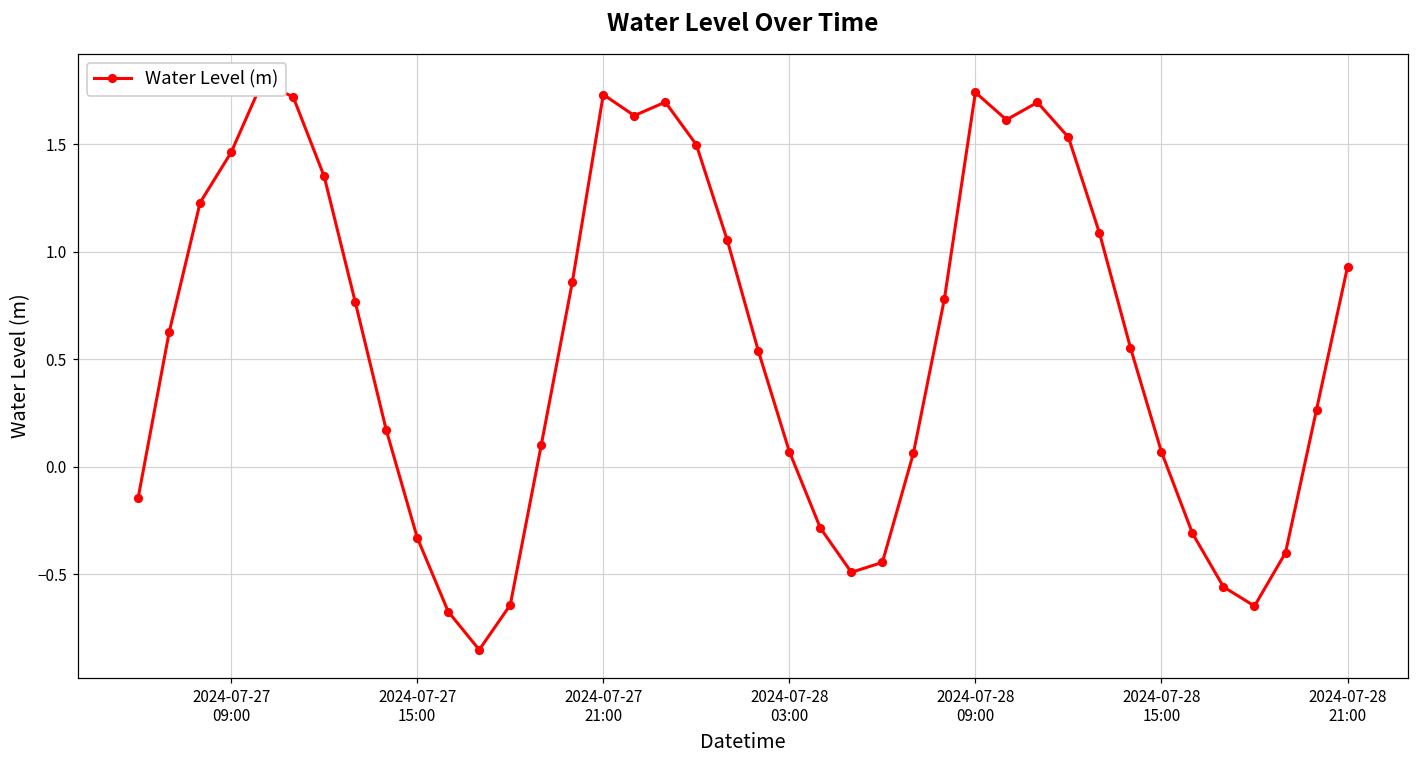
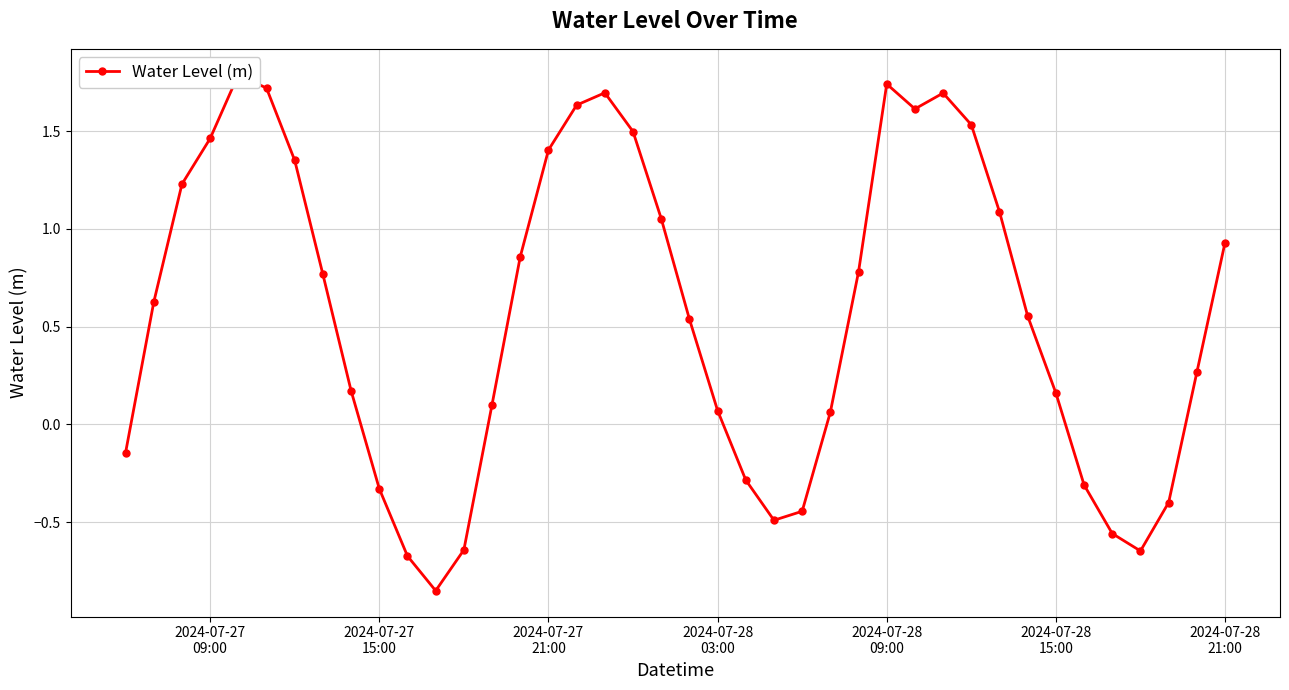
  {
    "2024-07-27 09:00": 1.46,
    "2024-07-27 15:00": -0.33,
-   "2024-07-27 21:00": 1.73,
+   "2024-07-27 21:00": 1.40,
    "2024-07-28 03:00": 0.07,
    "2024-07-28 09:00": 1.74,
-   "2024-07-28 15:00": 0.07,
+   "2024-07-28 15:00": 0.16,
    "2024-07-28 21:00": 0.93
  }
